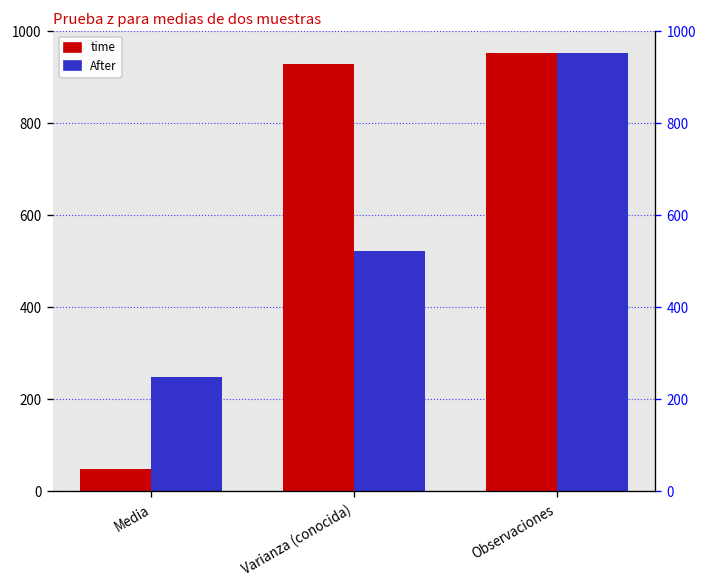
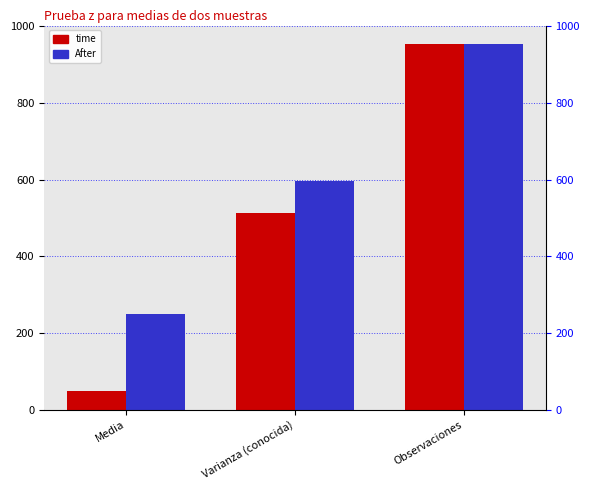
  {
    "time": {
      "Media": 50,
-     "Varianza (conocida)": 930,
+     "Varianza (conocida)": 510,
      "Observaciones": 950
    },
    "After": {
      "Media": 250,
-     "Varianza (conocida)": 520,
+     "Varianza (conocida)": 600,
      "Observaciones": 950
    }
  }
